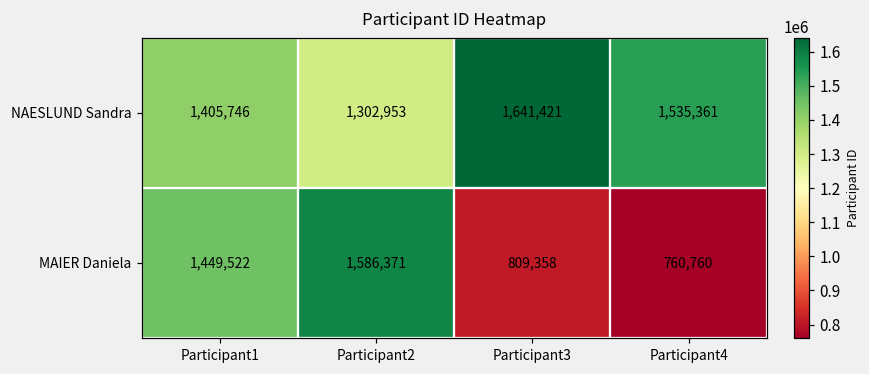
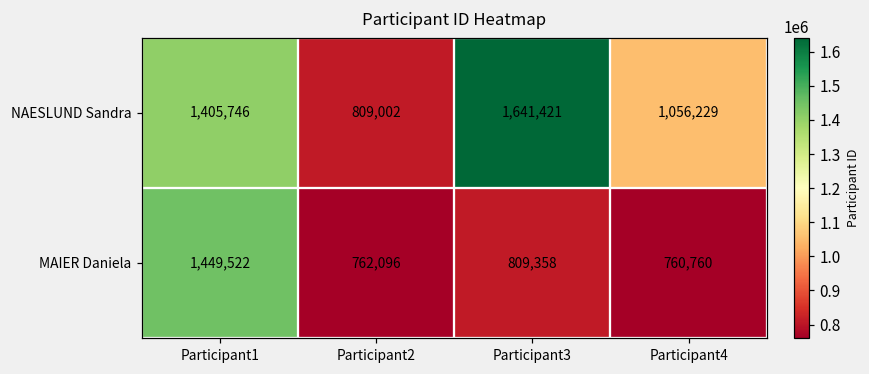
  {
    "NAESLUND Sandra": {
      "Participant1": "1,405,746",
-     "Participant2": "1,302,953",
+     "Participant2": "809,002",
      "Participant3": "1,641,421",
-     "Participant4": "1,535,361"
+     "Participant4": "1,056,229"
    },
    "MAIER Daniela": {
      "Participant1": "1,449,522",
-     "Participant2": "1,586,371",
+     "Participant2": "762,096",
      "Participant3": "809,358",
      "Participant4": "760,760"
    }
  }
